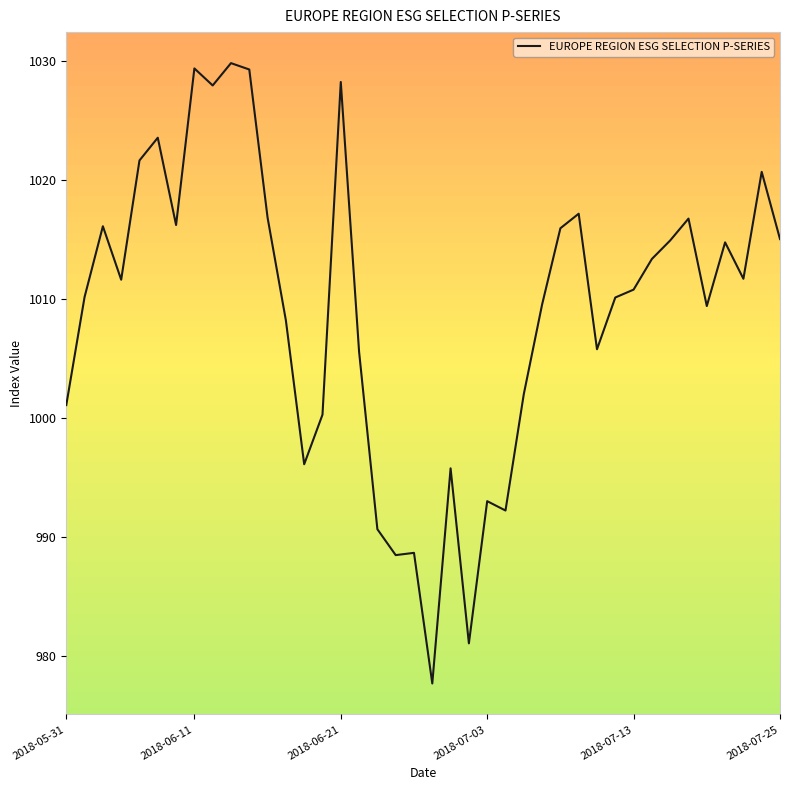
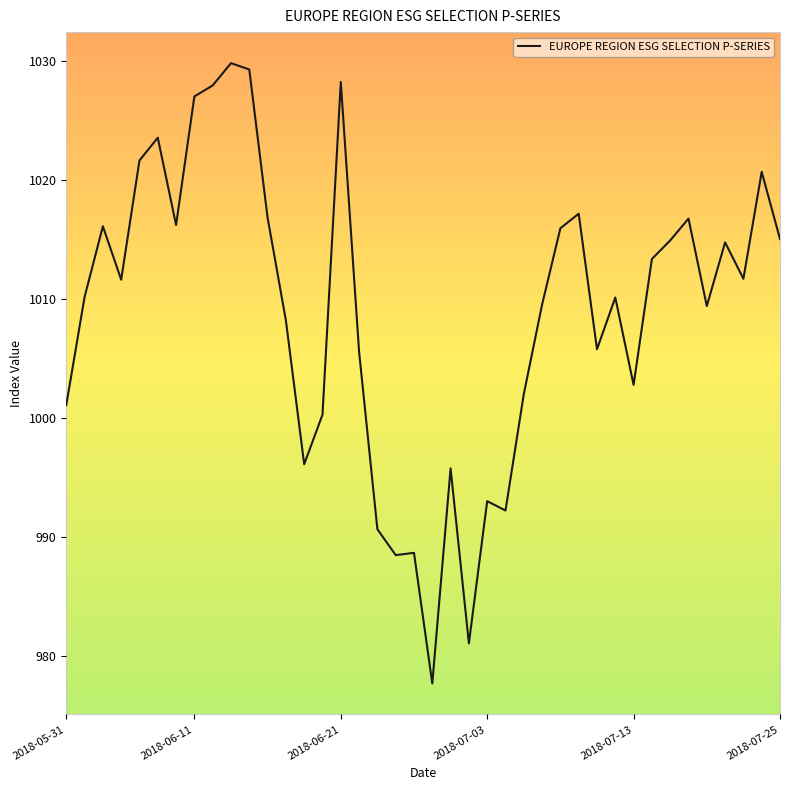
  {
    "2018-05-31": 1001.1,
-   "2018-06-11": 1029.4,
+   "2018-06-11": 1027.0,
    "2018-06-21": 1028.3,
    "2018-07-03": 993.0,
-   "2018-07-13": 1010.8,
+   "2018-07-13": 1002.8,
    "2018-07-25": 1015.1
  }
